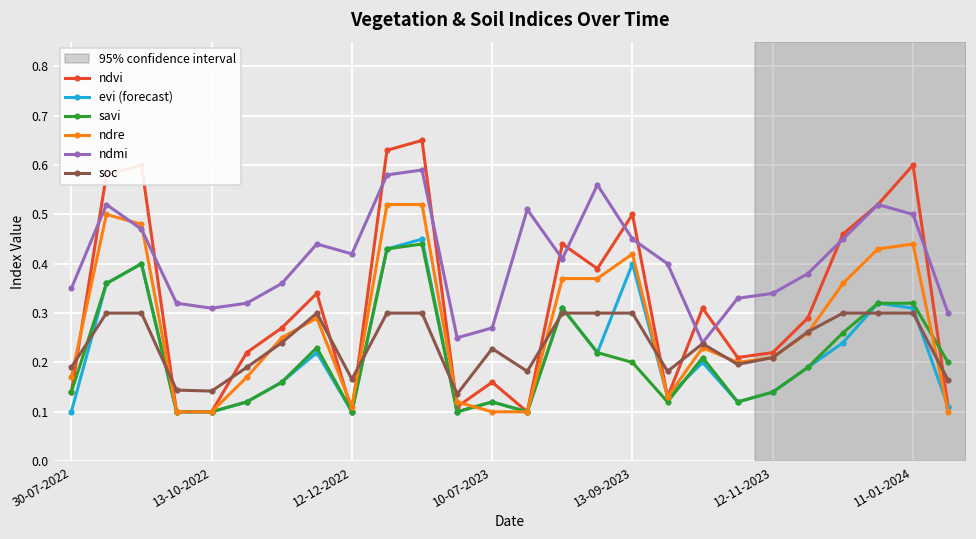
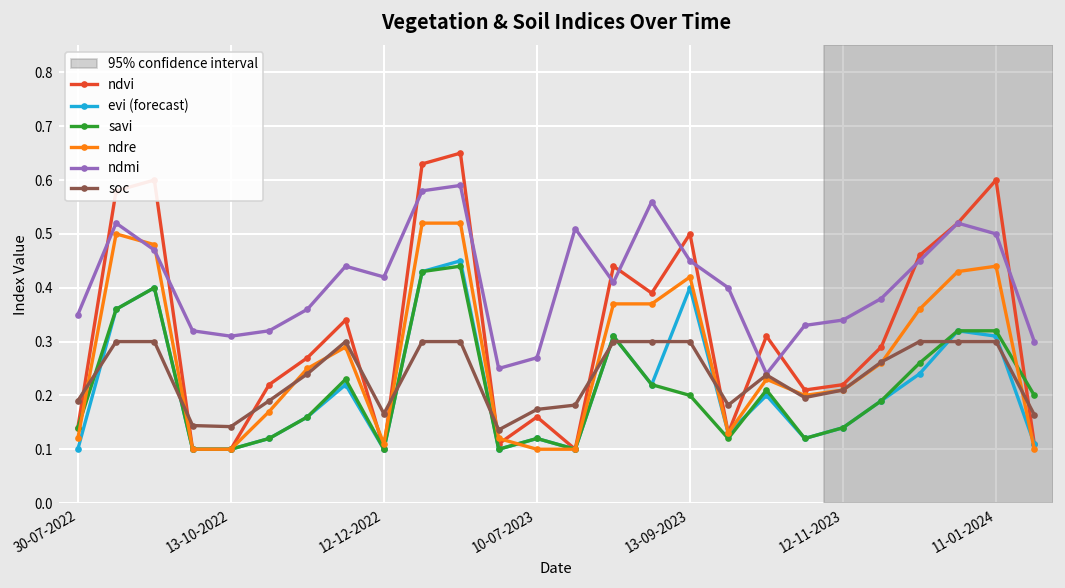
  {
    "ndvi": {
      "10-07-2023": 0.16,
      "13-09-2023": 0.50,
      "12-11-2023": 0.22,
      "11-01-2024": 0.60
    },
    "evi (forecast)": {
      "30-07-2022": 0.10,
      "13-09-2023": 0.40,
      "11-01-2024": 0.31
    },
    "savi": {
      "13-09-2023": 0.20,
      "11-01-2024": 0.32
    },
    "ndre": {
-     "30-07-2022": 0.17,
+     "30-07-2022": 0.12,
      "12-12-2022": 0.11,
      "10-07-2023": 0.10,
      "13-09-2023": 0.42,
      "11-01-2024": 0.44
    },
    "ndmi": {
      "30-07-2022": 0.35,
      "13-10-2022": 0.31,
      "12-12-2022": 0.42,
      "10-07-2023": 0.27,
      "13-09-2023": 0.45,
      "12-11-2023": 0.34,
      "11-01-2024": 0.50
    },
    "soc": {
      "30-07-2022": 0.19,
      "13-10-2022": 0.14,
      "12-12-2022": 0.17,
-     "10-07-2023": 0.23,
+     "10-07-2023": 0.17,
      "13-09-2023": 0.30,
      "11-01-2024": 0.30
    }
  }
